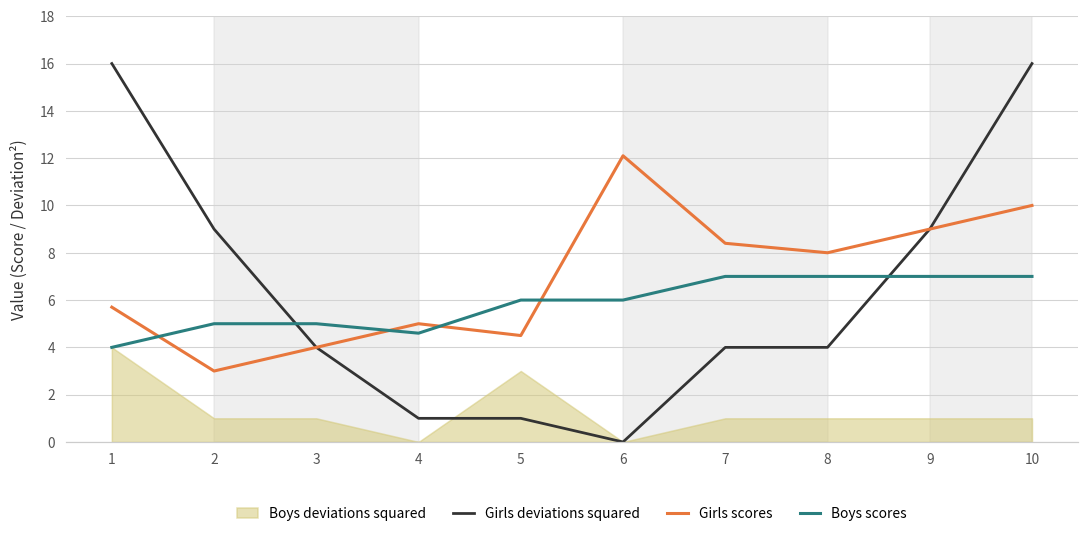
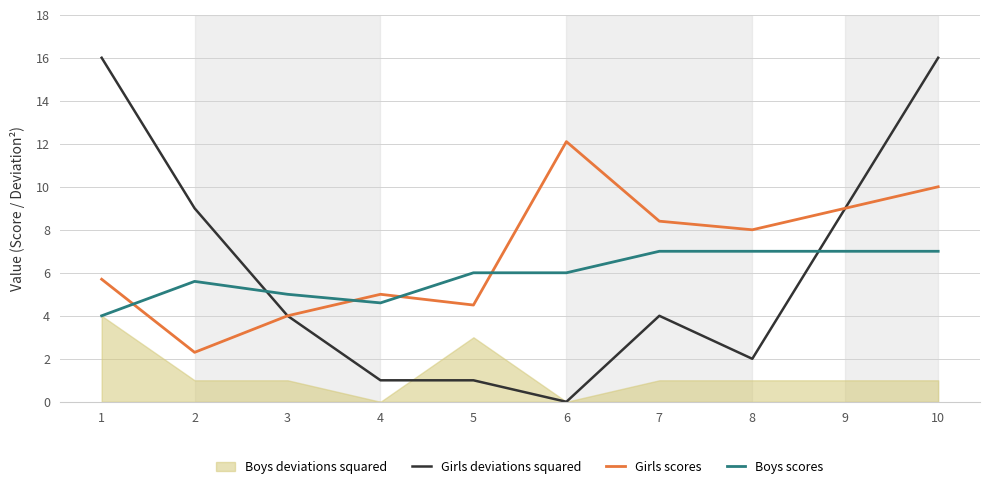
  {
    "Girls deviations squared": {
      "1": 16,
      "2": 9,
      "4": 1,
      "5": 1,
      "7": 4,
-     "8": 4,
+     "8": 2,
      "10": 16
    },
    "Boys deviations squared": {
      "2": 1.0,
      "3": 1.0,
      "4": 0.0,
      "5": 3.0,
      "7": 1.0,
      "8": 1.0,
      "9": 1.0,
      "10": 1.0
    },
    "Girls scores": {
      "1": 5.7,
-     "2": 3.0,
+     "2": 2.3,
      "4": 5.0,
      "5": 4.5,
      "6": 12.1,
      "7": 8.4,
      "8": 8.0,
      "10": 10.0
    },
    "Boys scores": {
-     "2": 5.0,
+     "2": 5.6,
      "3": 5.0,
      "4": 4.6,
      "5": 6.0,
      "6": 6.0,
      "7": 7.0,
      "8": 7.0,
      "9": 7.0,
      "10": 7.0
    }
  }
